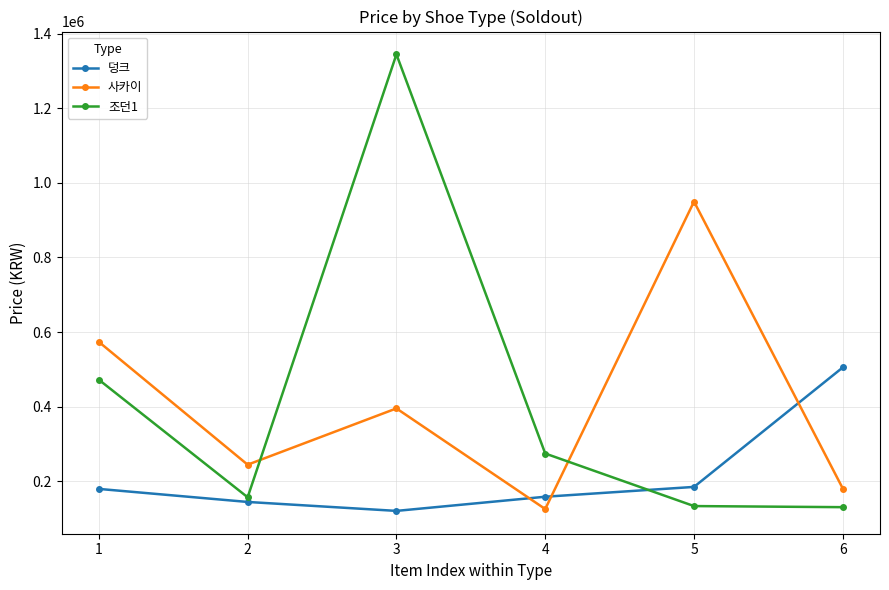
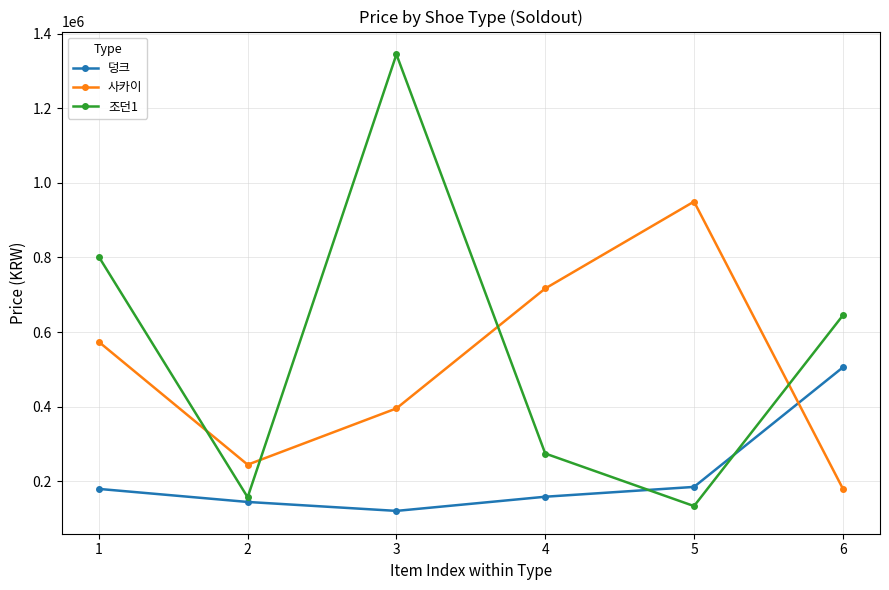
  {
    "덩크": {
      "1": 180000,
      "2": 140000,
      "3": 120000,
      "4": 160000,
      "5": 180000,
      "6": 510000
    },
    "사카이": {
      "1": 570000,
      "2": 240000,
      "3": 400000,
-     "4": 130000,
+     "4": 720000,
      "5": 950000,
      "6": 180000
    },
    "조던1": {
-     "1": 470000,
+     "1": 800000,
      "2": 160000,
      "3": 1350000,
      "4": 270000,
      "5": 130000,
-     "6": 130000
+     "6": 640000
    }
  }
